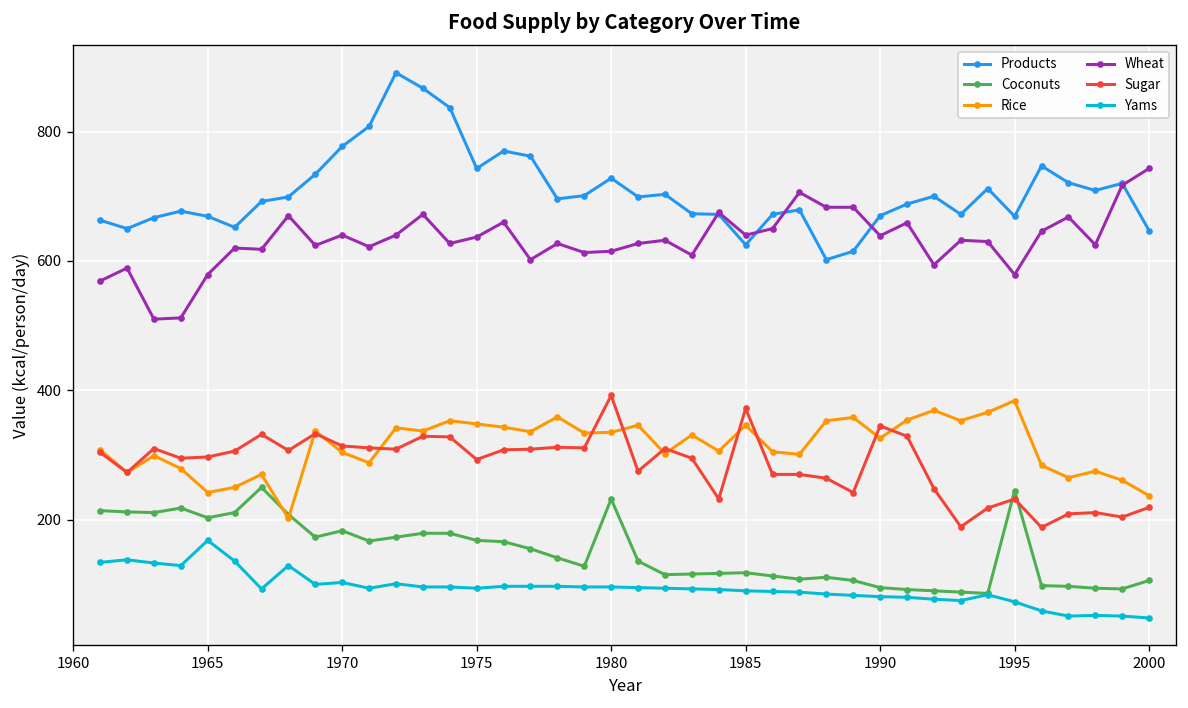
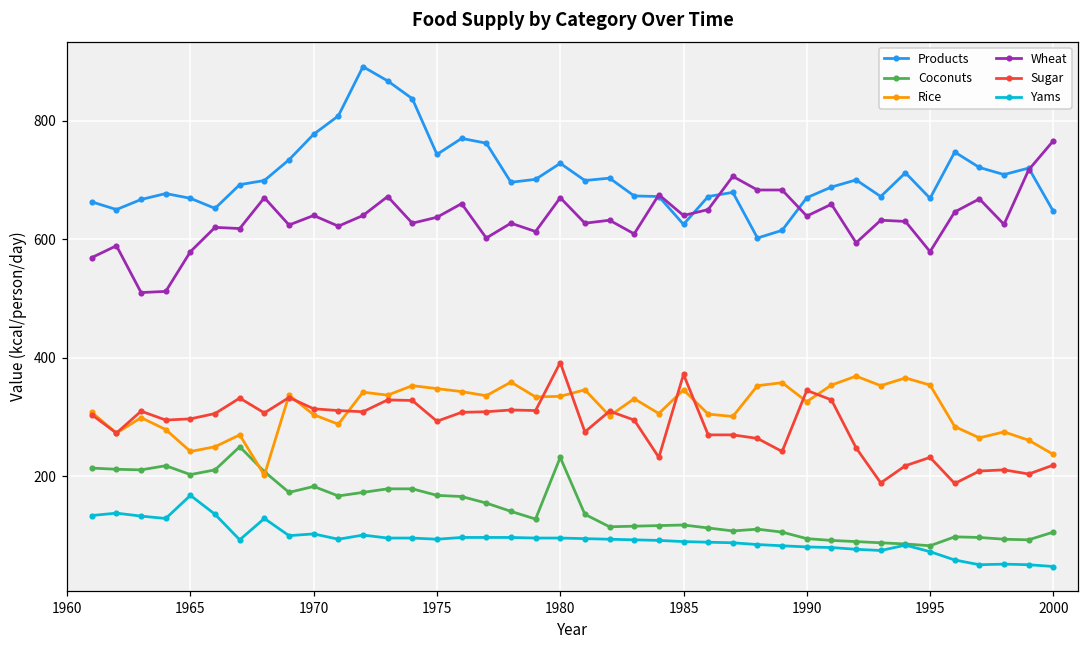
  {
    "Coconuts": {
      "1965": 200,
      "1970": 180,
      "1975": 170,
      "1980": 230,
      "1985": 120,
      "1990": 100,
-     "1995": 250,
+     "1995": 80,
      "2000": 110
    },
    "Rice": {
      "1965": 240,
      "1970": 300,
      "1975": 350,
      "1980": 340,
      "1985": 350,
      "1990": 330,
-     "1995": 380,
+     "1995": 350,
      "2000": 240
    },
    "Wheat": {
      "1965": 580,
      "1970": 640,
      "1975": 640,
-     "1980": 620,
+     "1980": 670,
      "1985": 640,
      "1990": 640,
      "1995": 580,
-     "2000": 740
+     "2000": 770
    },
    "Sugar": {
      "1965": 300,
      "1970": 310,
      "1975": 290,
      "1980": 390,
      "1985": 370,
      "1990": 350,
      "1995": 230,
      "2000": 220
    }
  }
